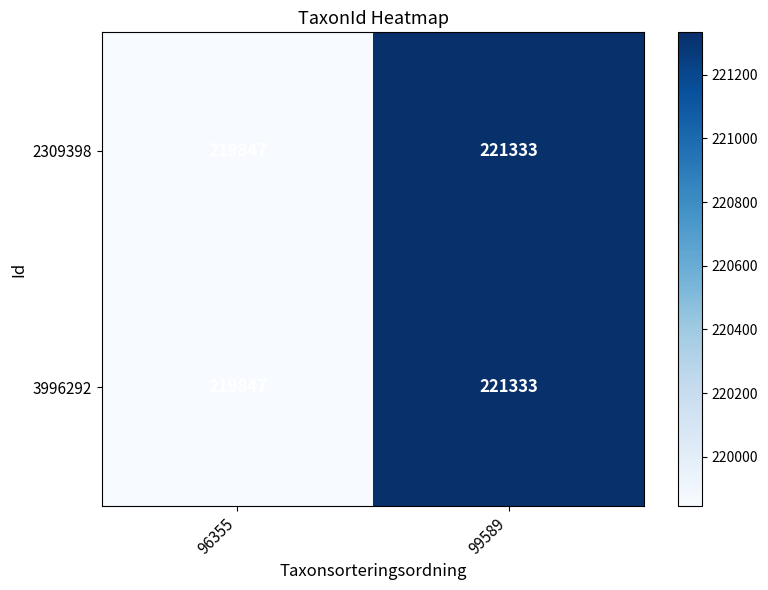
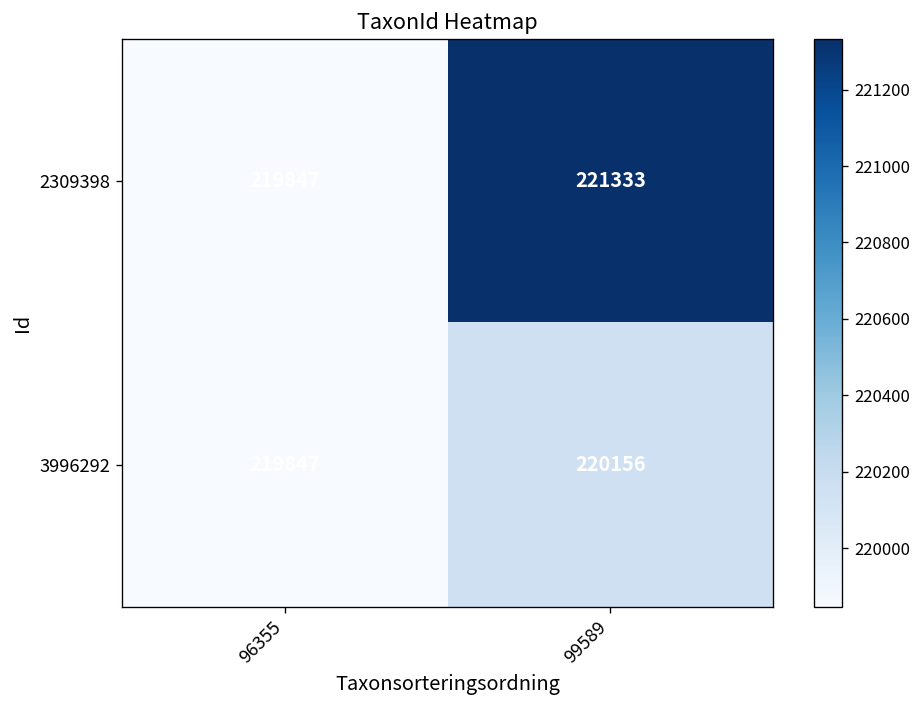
  {
    "2309398": {
      "99589": 221333
    },
    "3996292": {
-     "99589": 221333
+     "99589": 220156
    }
  }
